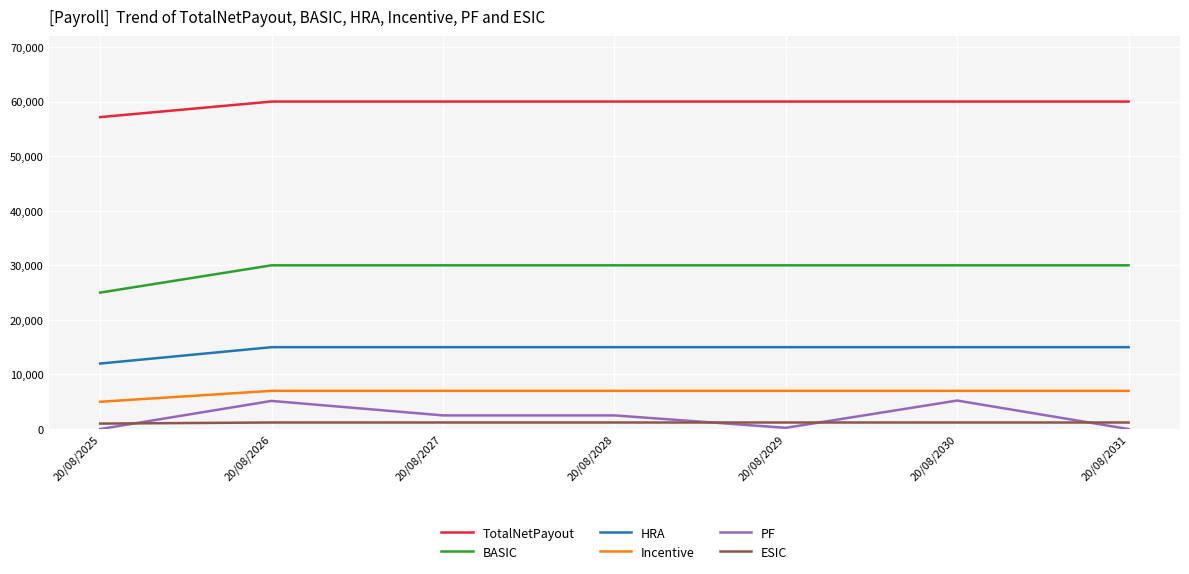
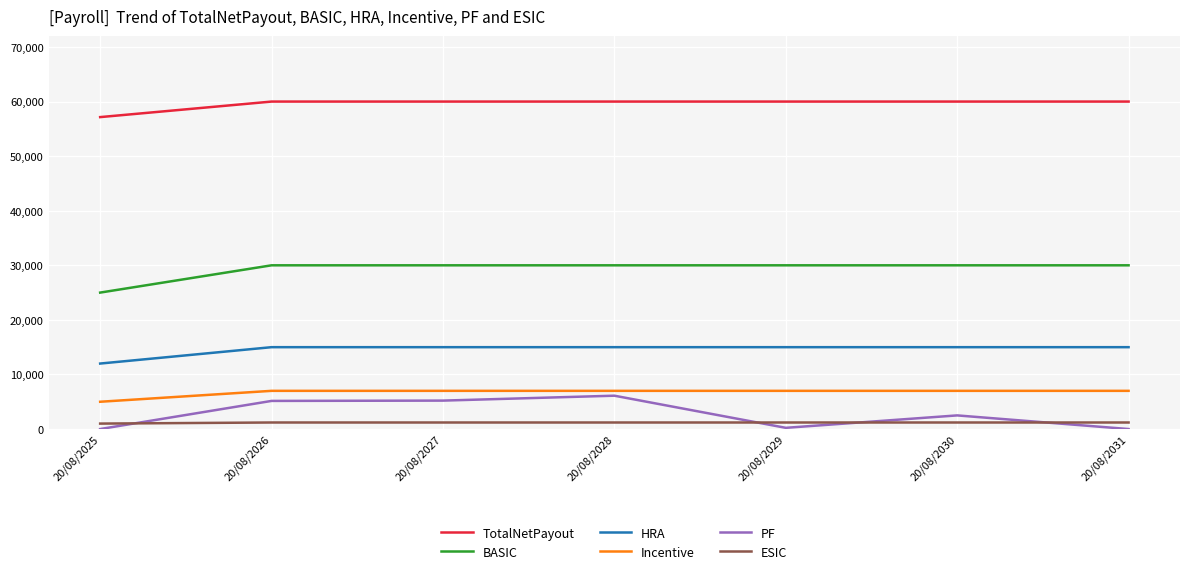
  {
    "TotalNetPayout": {
      "20/08/2025": "57,000",
      "20/08/2026": "60,000",
      "20/08/2027": "60,000",
      "20/08/2028": "60,000",
      "20/08/2029": "60,000",
      "20/08/2030": "60,000",
      "20/08/2031": "60,000"
    },
    "BASIC": {
      "20/08/2025": "25,000",
      "20/08/2026": "30,000",
      "20/08/2027": "30,000",
      "20/08/2028": "30,000",
      "20/08/2029": "30,000",
      "20/08/2030": "30,000",
      "20/08/2031": "30,000"
    },
    "HRA": {
      "20/08/2025": "12,000",
      "20/08/2026": "15,000",
      "20/08/2027": "15,000",
      "20/08/2028": "15,000",
      "20/08/2029": "15,000",
      "20/08/2030": "15,000",
      "20/08/2031": "15,000"
    },
    "Incentive": {
      "20/08/2025": "5,000",
      "20/08/2026": "7,000",
      "20/08/2027": "7,000",
      "20/08/2028": "7,000",
      "20/08/2029": "7,000",
      "20/08/2030": "7,000",
      "20/08/2031": "7,000"
    },
    "PF": {
      "20/08/2025": "0",
      "20/08/2026": "5,000",
-     "20/08/2027": "3,000",
-     "20/08/2028": "3,000",
+     "20/08/2027": "5,000",
+     "20/08/2028": "6,000",
      "20/08/2029": "0",
-     "20/08/2030": "5,000",
+     "20/08/2030": "3,000",
      "20/08/2031": "0"
    },
    "ESIC": {
      "20/08/2025": "1,000",
      "20/08/2026": "1,000",
      "20/08/2027": "1,000",
      "20/08/2028": "1,000",
      "20/08/2029": "1,000",
      "20/08/2030": "1,000",
      "20/08/2031": "1,000"
    }
  }
